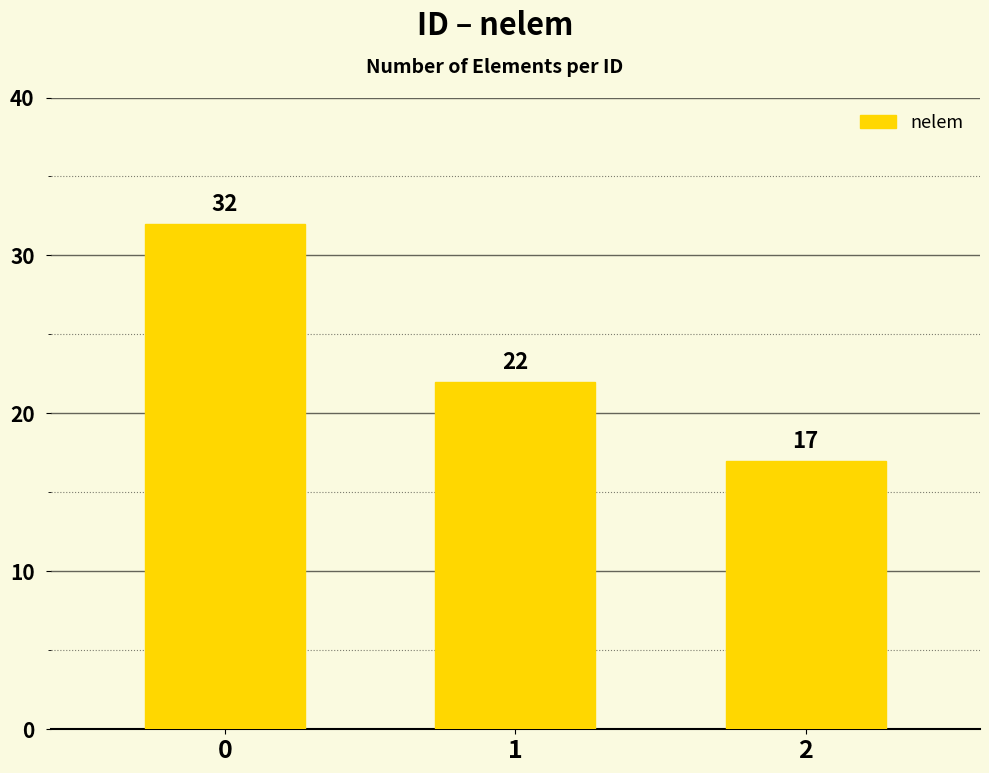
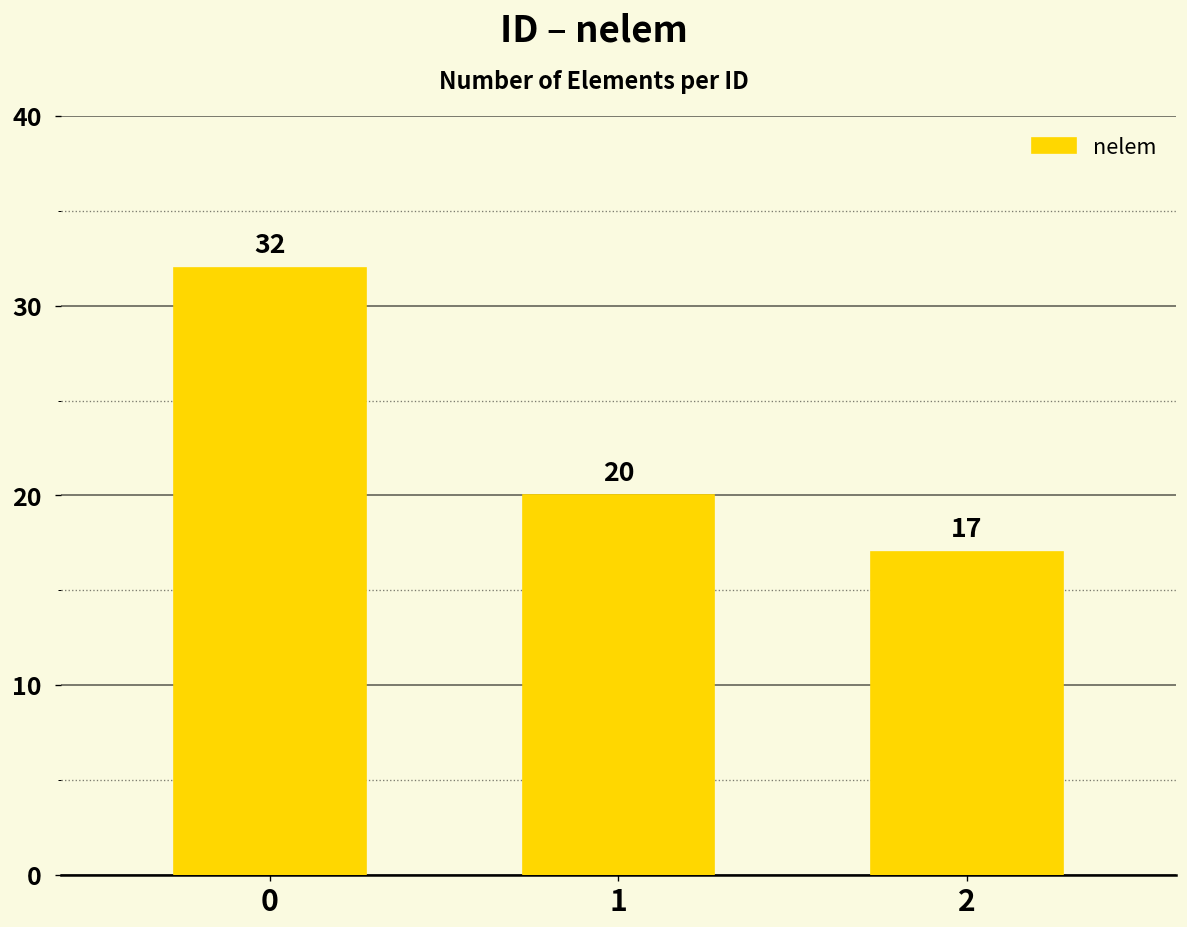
  {
    "0": 32,
-   "1": 22,
+   "1": 20,
    "2": 17
  }
